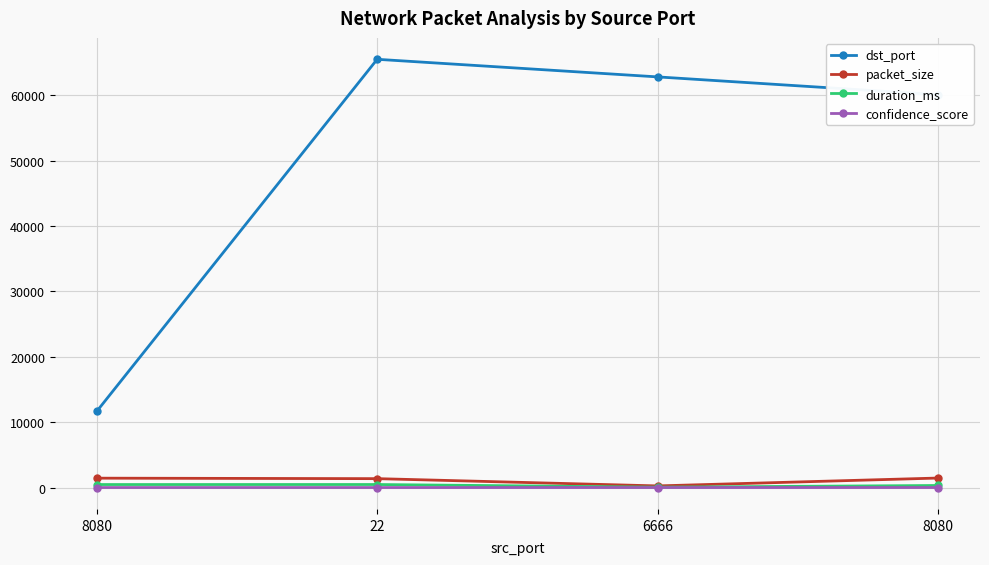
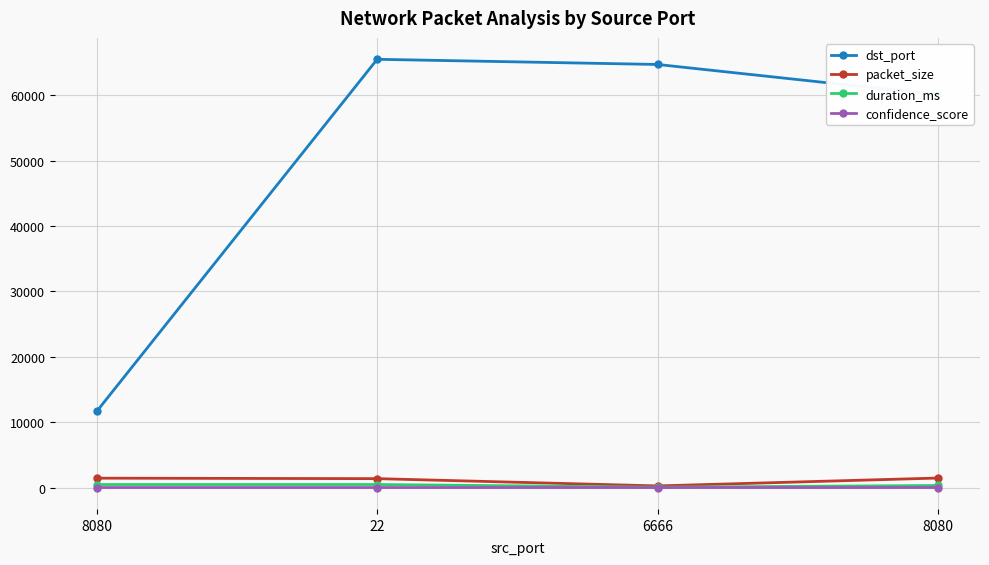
  {
    "dst_port": {
      "22": 66000,
-     "6666": 63000
+     "6666": 65000
    },
    "packet_size": {
      "22": 1000
    },
    "duration_ms": {
      "22": 0
    },
    "confidence_score": {
      "22": 0
    }
  }
